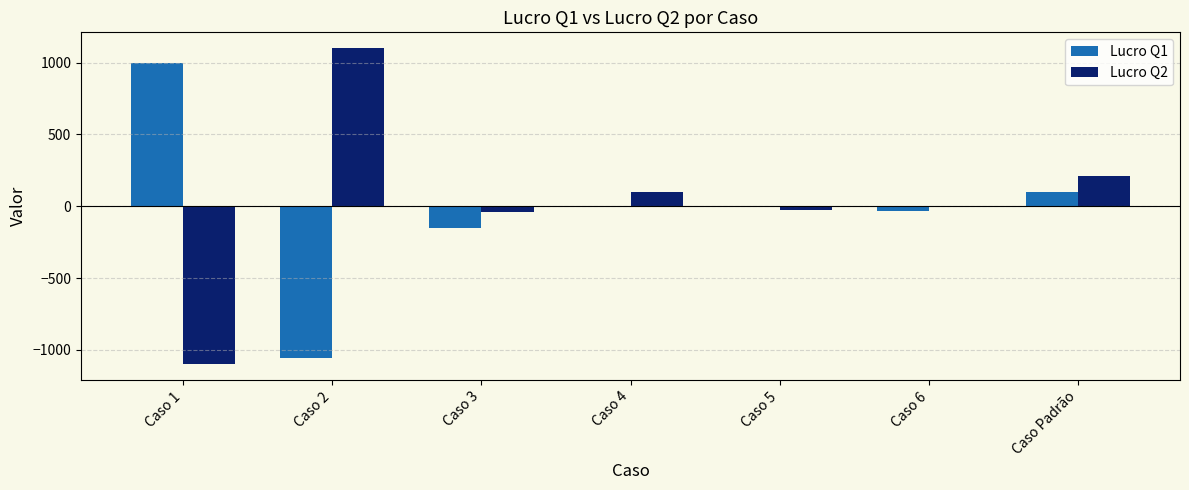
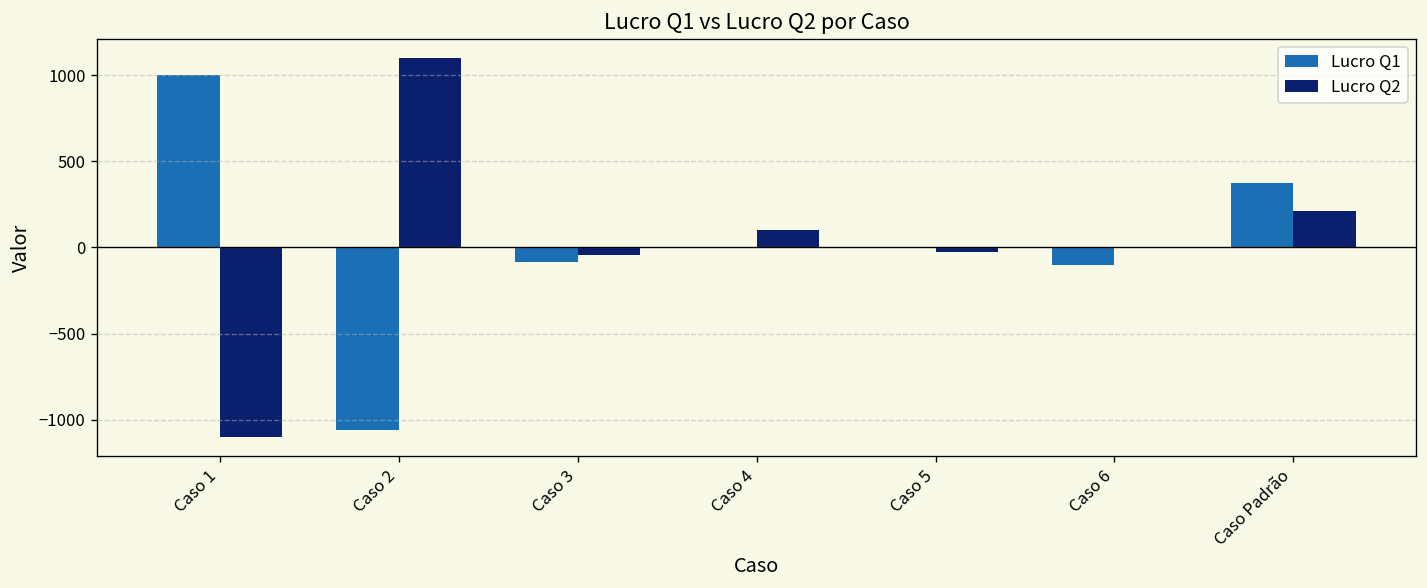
  {
    "Lucro Q1": {
      "Caso 1": 1000,
      "Caso 2": -1060,
-     "Caso 3": -150,
+     "Caso 3": -80,
      "Caso 4": 0,
      "Caso 5": 0,
-     "Caso 6": -30,
-     "Caso Padrão": 100
+     "Caso 6": -100,
+     "Caso Padrão": 380
    },
    "Lucro Q2": {
      "Caso 1": -1100,
      "Caso 2": 1100,
      "Caso 3": -40,
      "Caso 4": 100,
      "Caso 5": -30,
      "Caso 6": 0,
      "Caso Padrão": 210
    }
  }
